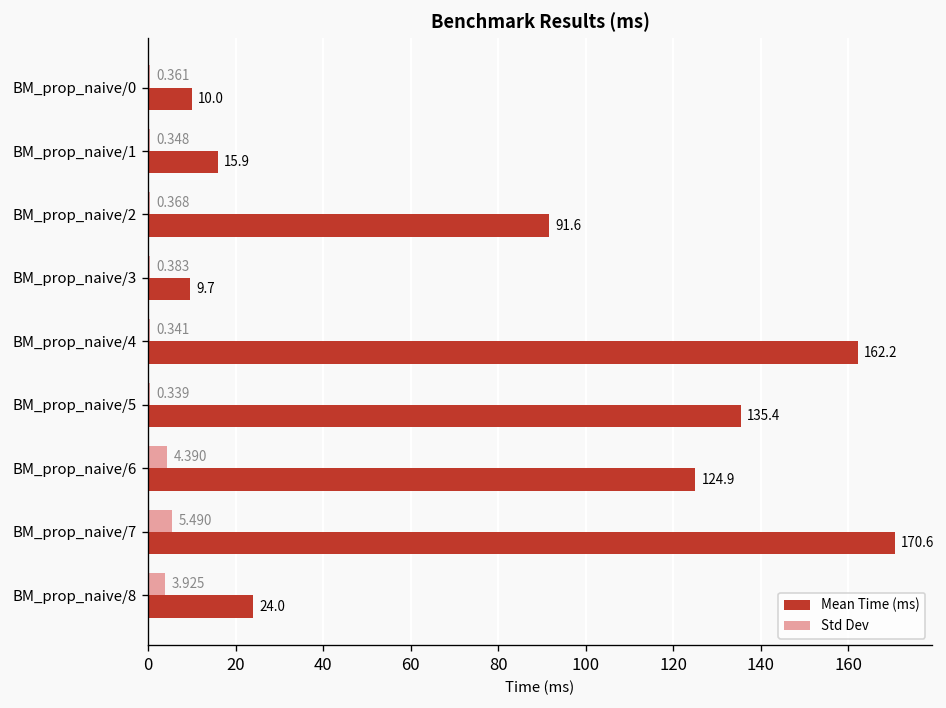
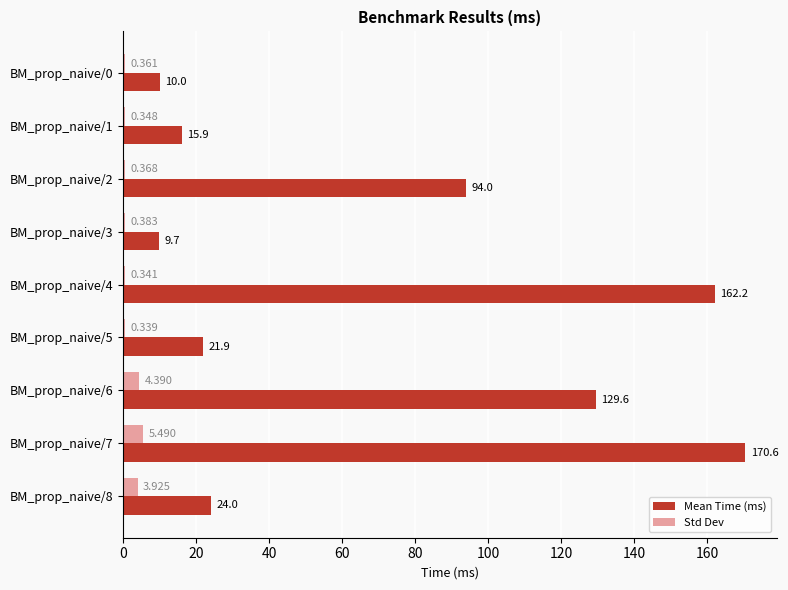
  {
    "Mean Time (ms)": {
      "BM_prop_naive/0": 10.0,
      "BM_prop_naive/1": 15.9,
-     "BM_prop_naive/2": 91.6,
+     "BM_prop_naive/2": 94.0,
      "BM_prop_naive/3": 9.7,
      "BM_prop_naive/4": 162.2,
-     "BM_prop_naive/5": 135.4,
-     "BM_prop_naive/6": 124.9,
+     "BM_prop_naive/5": 21.9,
+     "BM_prop_naive/6": 129.6,
      "BM_prop_naive/7": 170.6,
      "BM_prop_naive/8": 24.0
    },
    "Std Dev": {
      "BM_prop_naive/0": 0.361,
      "BM_prop_naive/1": 0.348,
      "BM_prop_naive/2": 0.368,
      "BM_prop_naive/3": 0.383,
      "BM_prop_naive/4": 0.341,
      "BM_prop_naive/5": 0.339,
      "BM_prop_naive/6": 4.390,
      "BM_prop_naive/7": 5.490,
      "BM_prop_naive/8": 3.925
    }
  }
